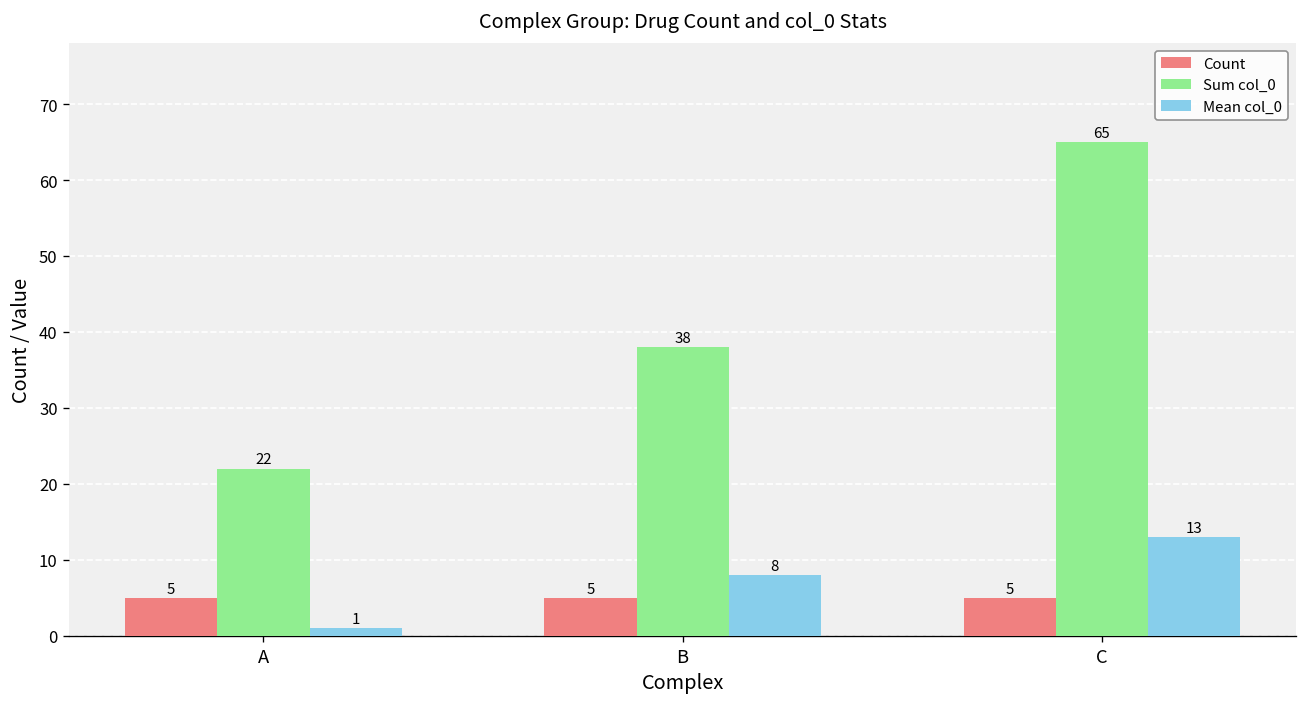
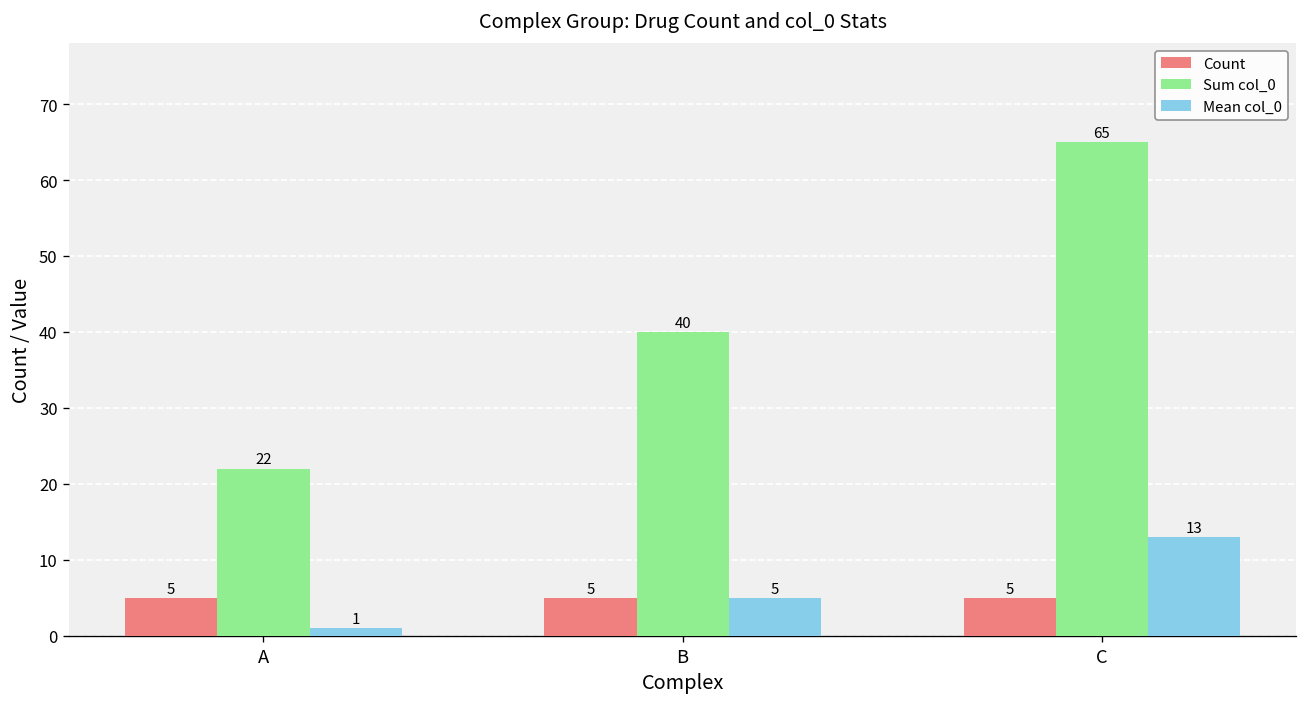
  {
    "Count": {
      "A": 5,
      "B": 5,
      "C": 5
    },
    "Sum col_0": {
      "A": 22,
-     "B": 38,
+     "B": 40,
      "C": 65
    },
    "Mean col_0": {
      "A": 1,
-     "B": 8,
+     "B": 5,
      "C": 13
    }
  }
